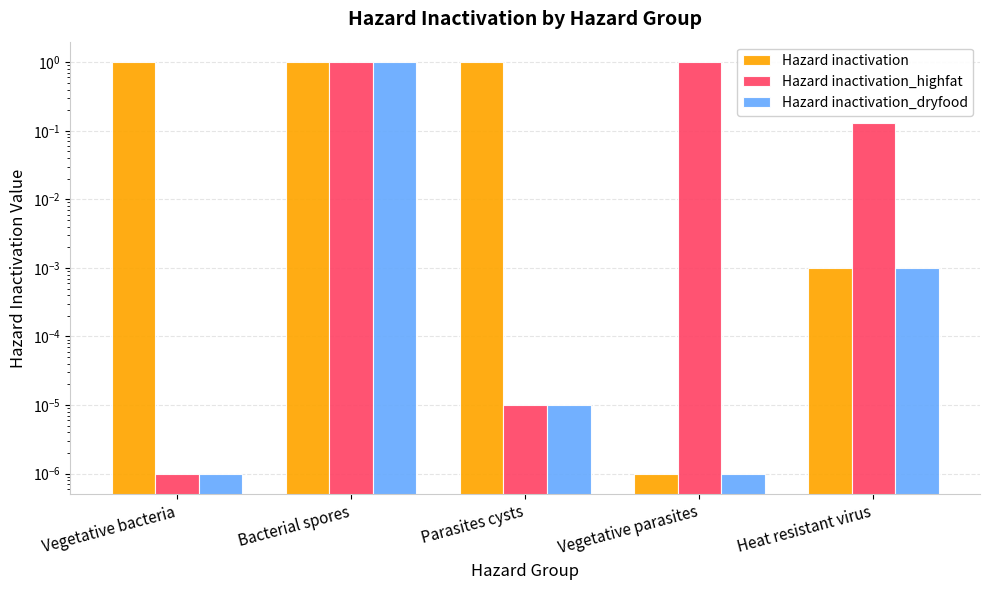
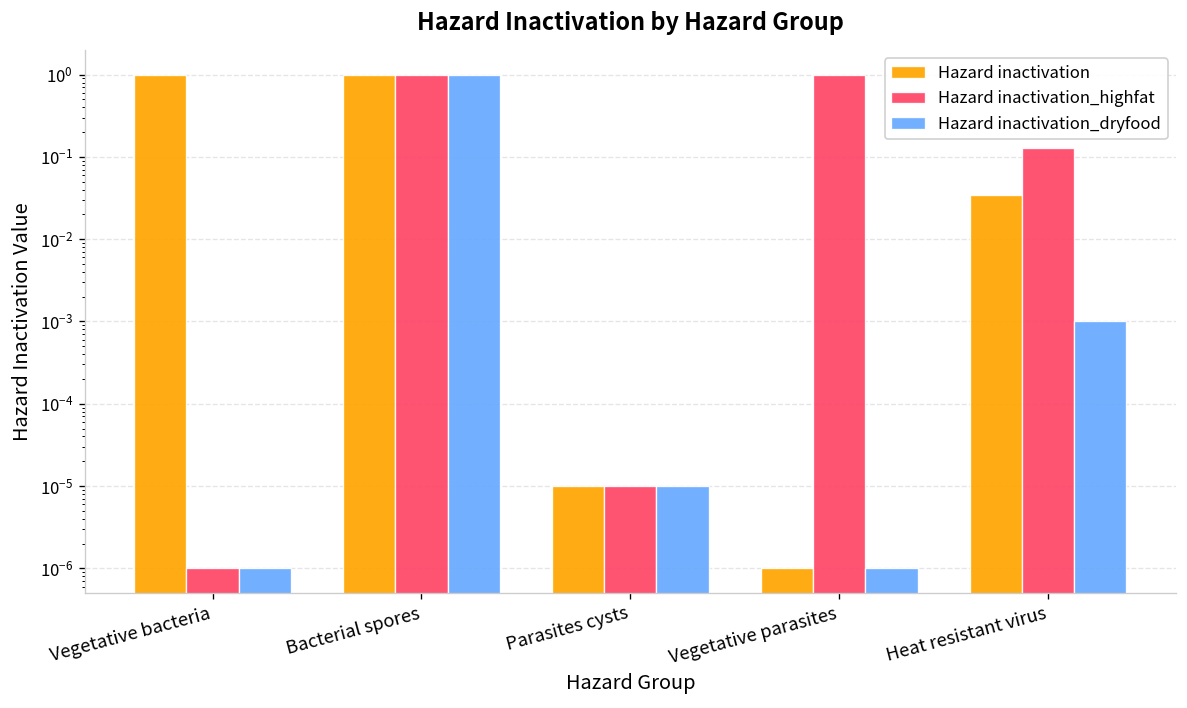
  {
    "Hazard inactivation": {
      "Vegetative bacteria": 1.0,
      "Bacterial spores": 1.0,
-     "Parasites cysts": 1,
+     "Parasites cysts": 0,
      "Vegetative parasites": 0.0000010,
-     "Heat resistant virus": 0.001
+     "Heat resistant virus": 0.03
    },
    "Hazard inactivation_highfat": {
      "Vegetative bacteria": 0.0000010,
      "Bacterial spores": 1.0,
      "Parasites cysts": 0.000010,
      "Vegetative parasites": 1.0,
      "Heat resistant virus": 0.13
    },
    "Hazard inactivation_dryfood": {
      "Vegetative bacteria": 0.0000010,
      "Bacterial spores": 1.0,
      "Parasites cysts": 0.000010,
      "Vegetative parasites": 0.0000010,
      "Heat resistant virus": 0.001
    }
  }
